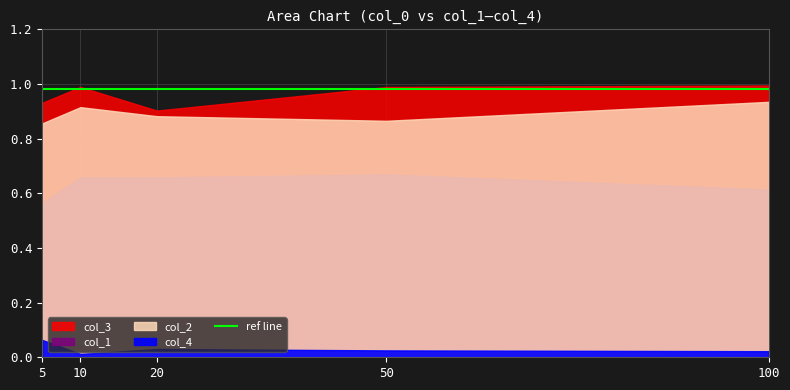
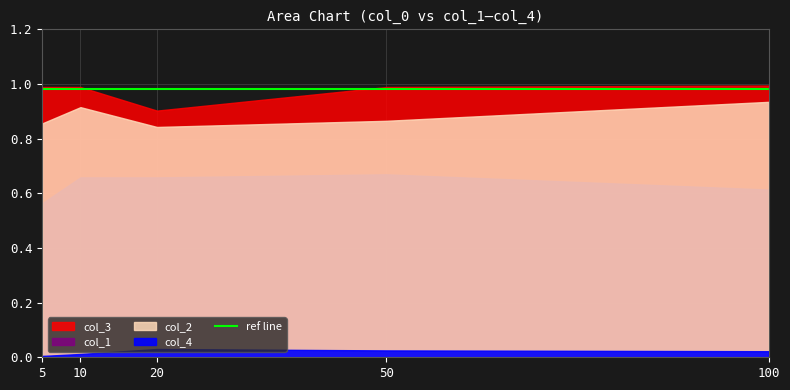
  {
    "col_3": {
-     "5": 0.93,
+     "5": 0.99,
      "10": 0.99,
      "20": 0.90,
      "50": 0.99,
      "100": 0.99
    },
    "col_1": {
      "5": 0.56,
      "10": 0.66,
      "20": 0.66,
      "50": 0.67,
      "100": 0.61
    },
    "col_2": {
      "5": 0.86,
      "10": 0.92,
-     "20": 0.88,
+     "20": 0.84,
      "50": 0.87,
      "100": 0.93
    },
    "col_4": {
-     "5": 0.06,
+     "5": 0.00,
      "10": 0.01,
      "50": 0.03,
      "100": 0.02
    }
  }
